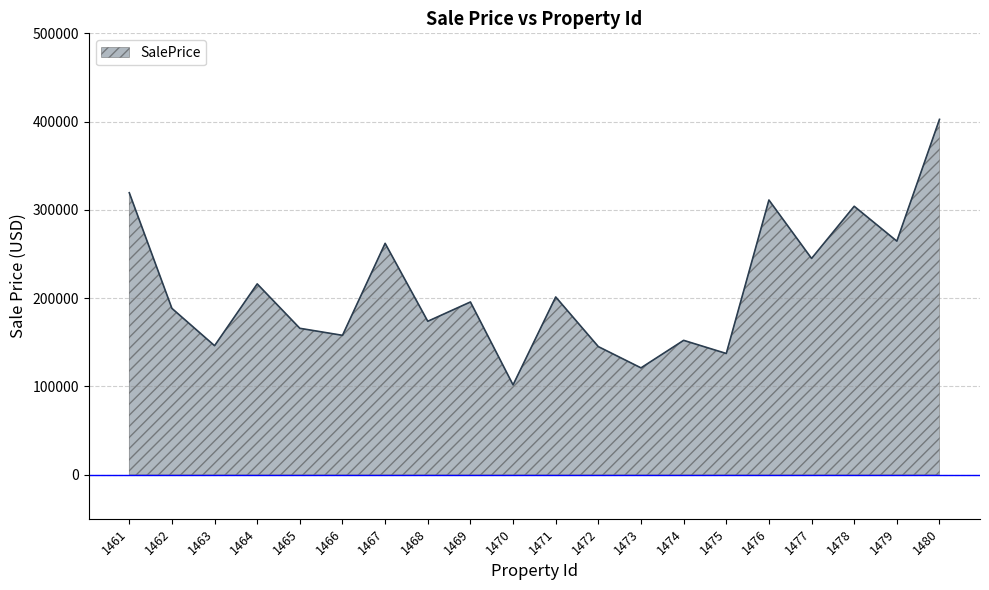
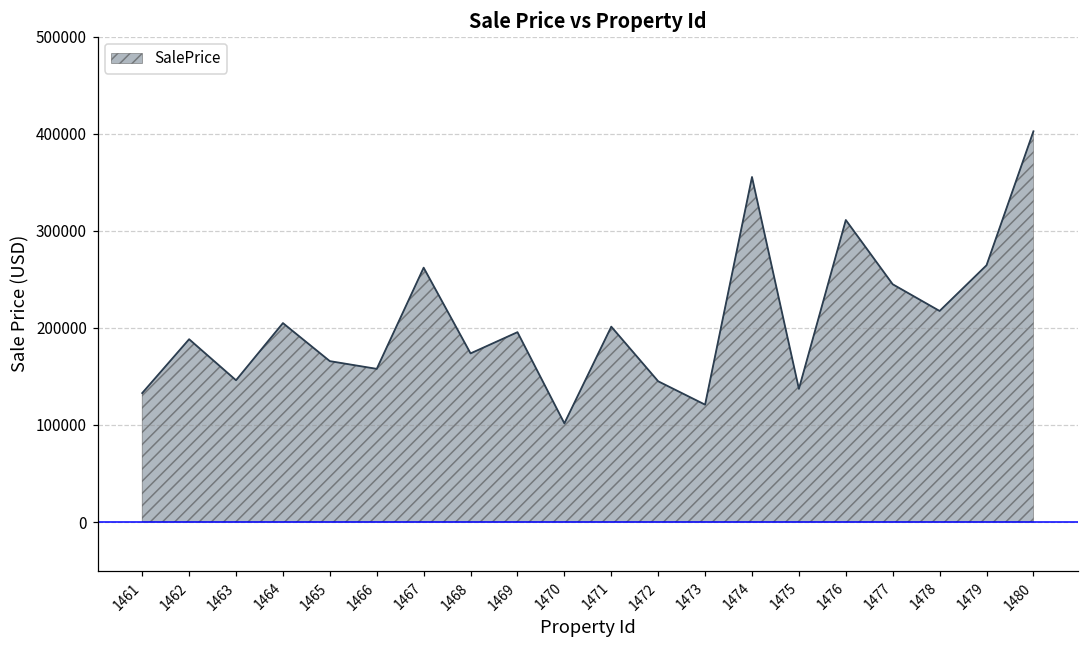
  {
-   "1461": 320000,
+   "1461": 130000,
    "1462": 190000,
    "1463": 150000,
-   "1464": 220000,
+   "1464": 200000,
    "1465": 170000,
    "1466": 160000,
    "1467": 260000,
    "1468": 170000,
    "1469": 200000,
    "1470": 100000,
    "1471": 200000,
    "1472": 150000,
    "1473": 120000,
-   "1474": 150000,
+   "1474": 360000,
    "1475": 140000,
    "1476": 310000,
    "1477": 240000,
-   "1478": 300000,
+   "1478": 220000,
    "1479": 260000,
    "1480": 400000
  }
